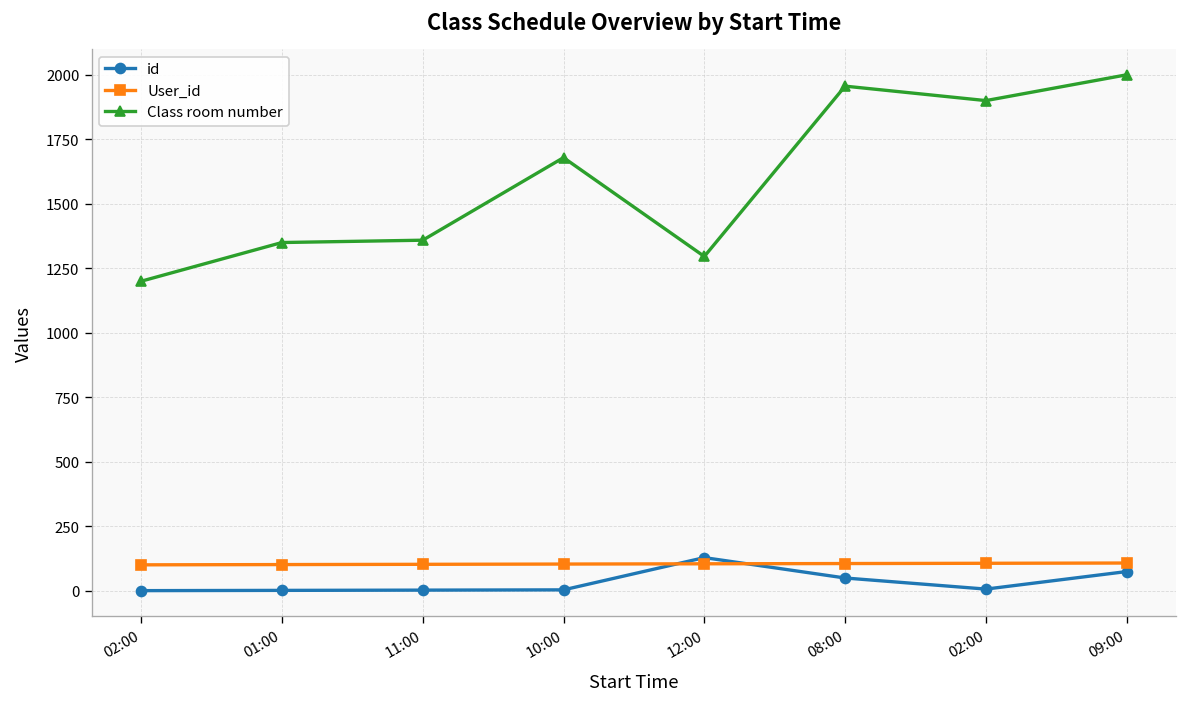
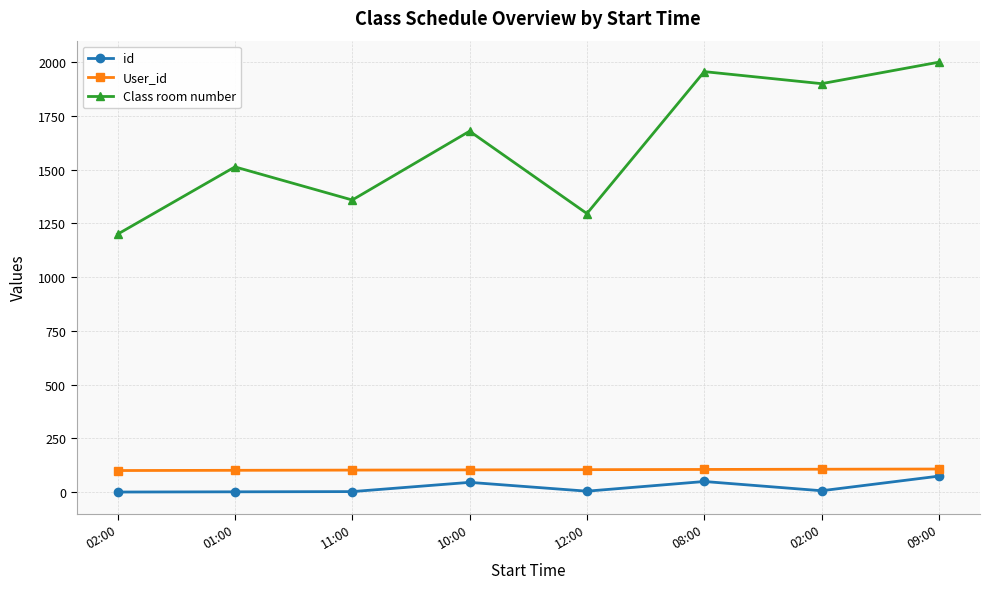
  {
    "id": {
      "01:00": 0,
      "11:00": 0,
-     "10:00": 0,
-     "12:00": 130,
+     "10:00": 50,
+     "12:00": 10,
      "08:00": 50,
      "09:00": 80
    },
    "User_id": {
      "01:00": 100,
      "11:00": 100,
      "10:00": 100,
      "12:00": 110,
      "08:00": 110,
      "09:00": 110
    },
    "Class room number": {
-     "01:00": 1350,
+     "01:00": 1510,
      "11:00": 1360,
      "10:00": 1680,
      "12:00": 1300,
      "08:00": 1960,
      "09:00": 2000
    }
  }
